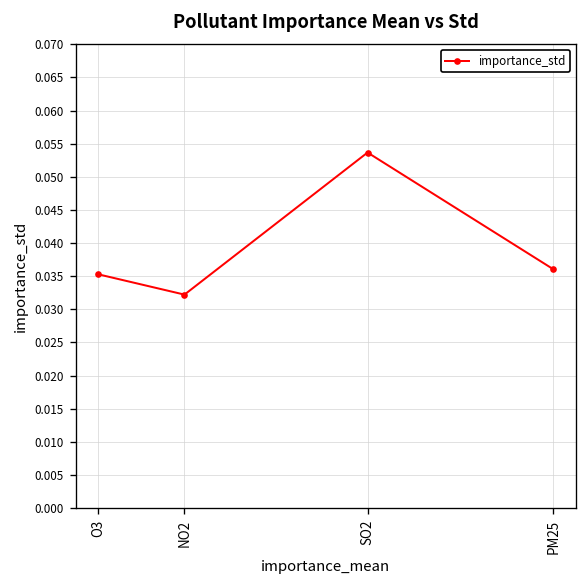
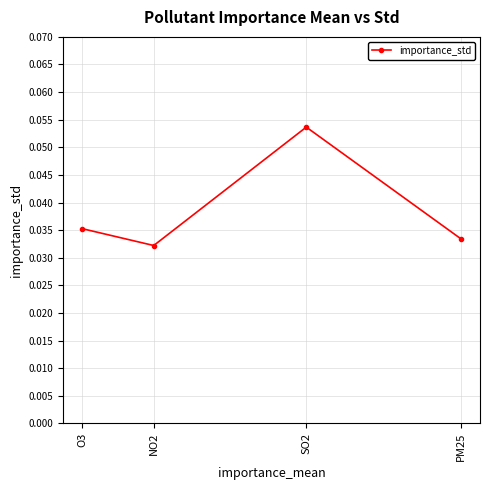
  {
    "O3": 0.035,
    "NO2": 0.032,
    "SO2": 0.054,
-   "PM25": 0.036
+   "PM25": 0.033
  }
